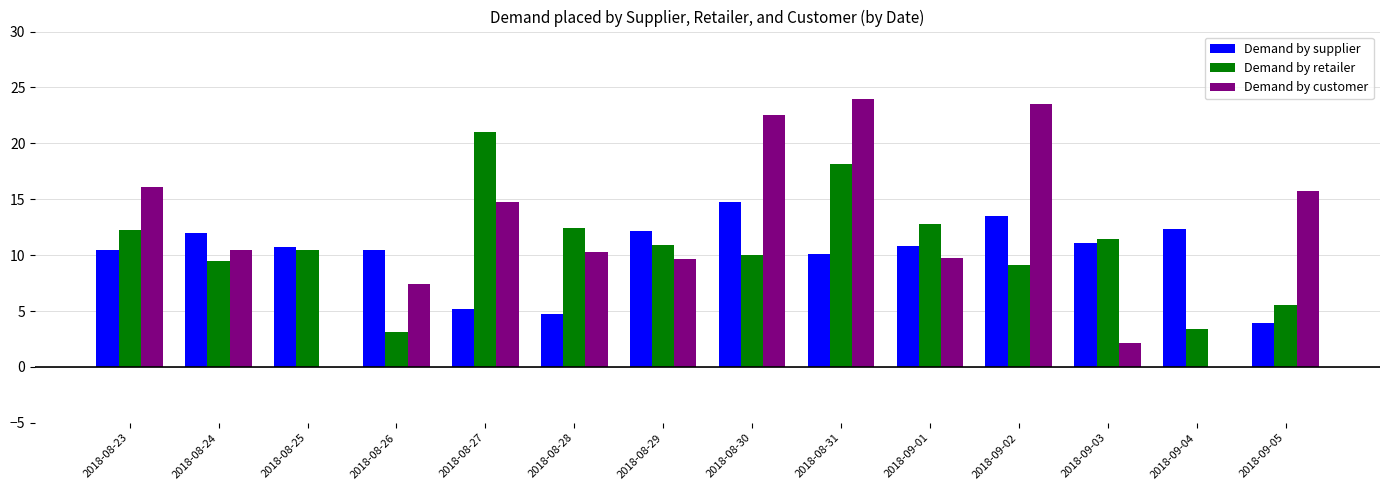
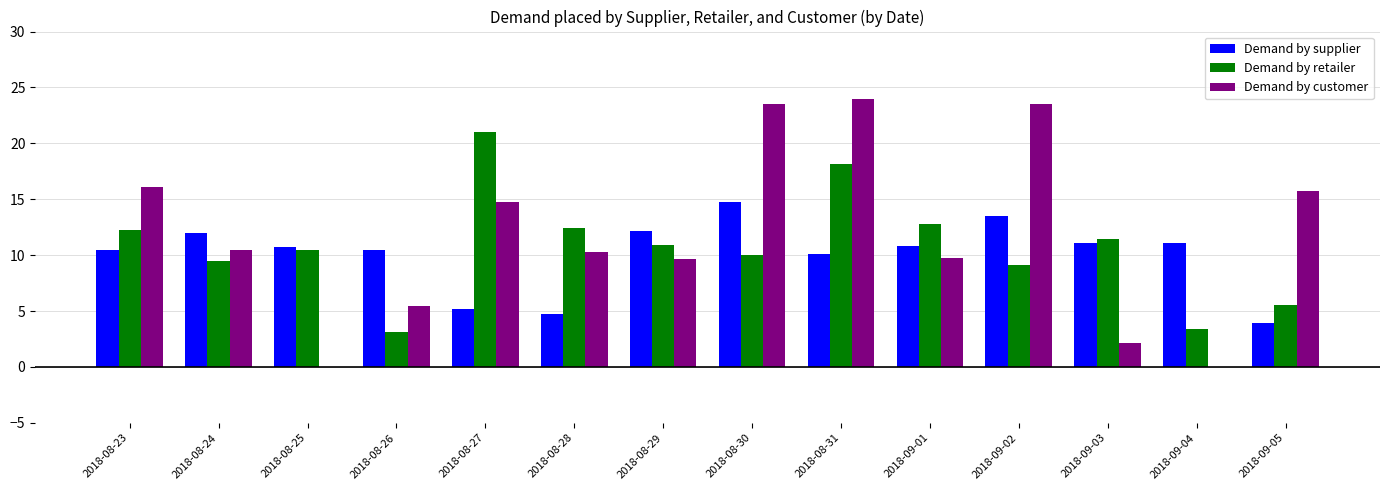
  {
    "Demand by supplier": {
      "2018-08-23": 10.5,
      "2018-08-24": 12.0,
      "2018-08-25": 10.7,
      "2018-08-26": 10.4,
      "2018-08-27": 5.2,
      "2018-08-28": 4.7,
      "2018-08-29": 12.2,
      "2018-08-30": 14.8,
      "2018-08-31": 10.1,
      "2018-09-01": 10.8,
      "2018-09-02": 13.5,
      "2018-09-03": 11.1,
-     "2018-09-04": 12.3,
+     "2018-09-04": 11.1,
      "2018-09-05": 3.9
    },
    "Demand by retailer": {
      "2018-08-23": 12.3,
      "2018-08-24": 9.5,
      "2018-08-25": 10.4,
      "2018-08-26": 3.1,
      "2018-08-27": 21.0,
      "2018-08-28": 12.4,
      "2018-08-29": 10.9,
      "2018-08-30": 10.0,
      "2018-08-31": 18.2,
      "2018-09-01": 12.8,
      "2018-09-02": 9.1,
      "2018-09-03": 11.4,
      "2018-09-04": 3.4,
      "2018-09-05": 5.6
    },
    "Demand by customer": {
      "2018-08-23": 16.1,
      "2018-08-24": 10.5,
      "2018-08-25": 0.0,
-     "2018-08-26": 7.4,
+     "2018-08-26": 5.5,
      "2018-08-27": 14.8,
      "2018-08-28": 10.3,
      "2018-08-29": 9.7,
-     "2018-08-30": 22.5,
+     "2018-08-30": 23.5,
      "2018-08-31": 24.0,
      "2018-09-01": 9.7,
      "2018-09-02": 23.5,
      "2018-09-03": 2.1,
      "2018-09-04": 0.0,
      "2018-09-05": 15.7
    }
  }
